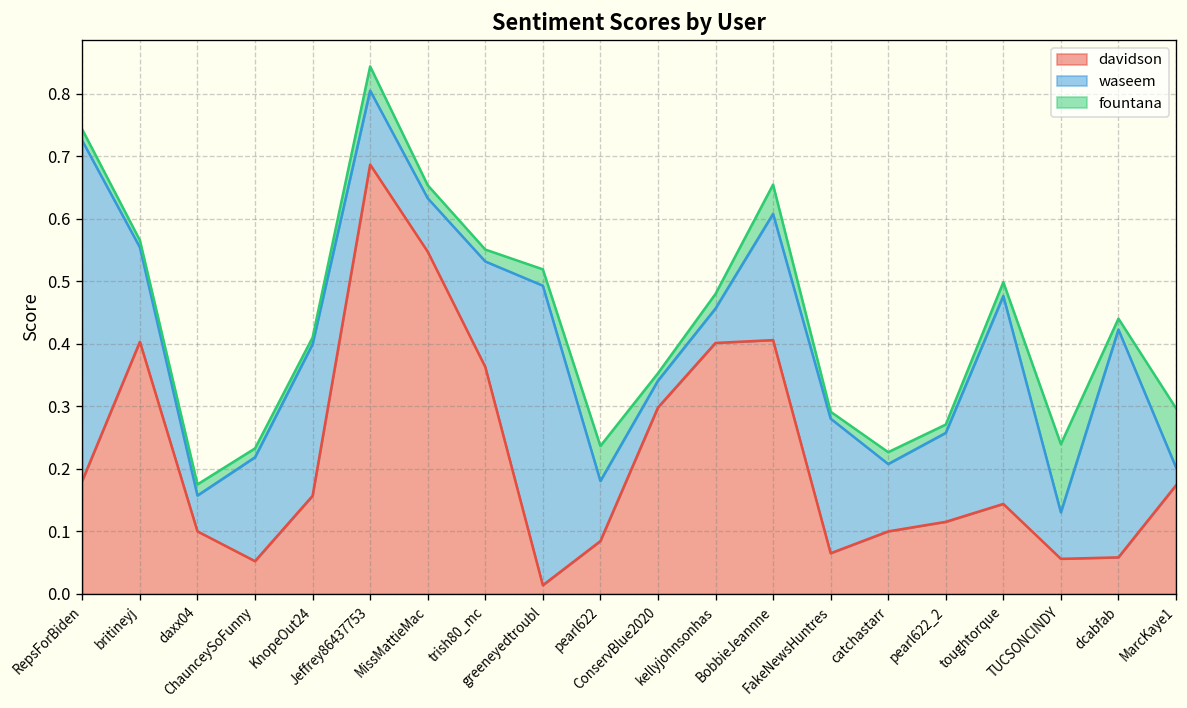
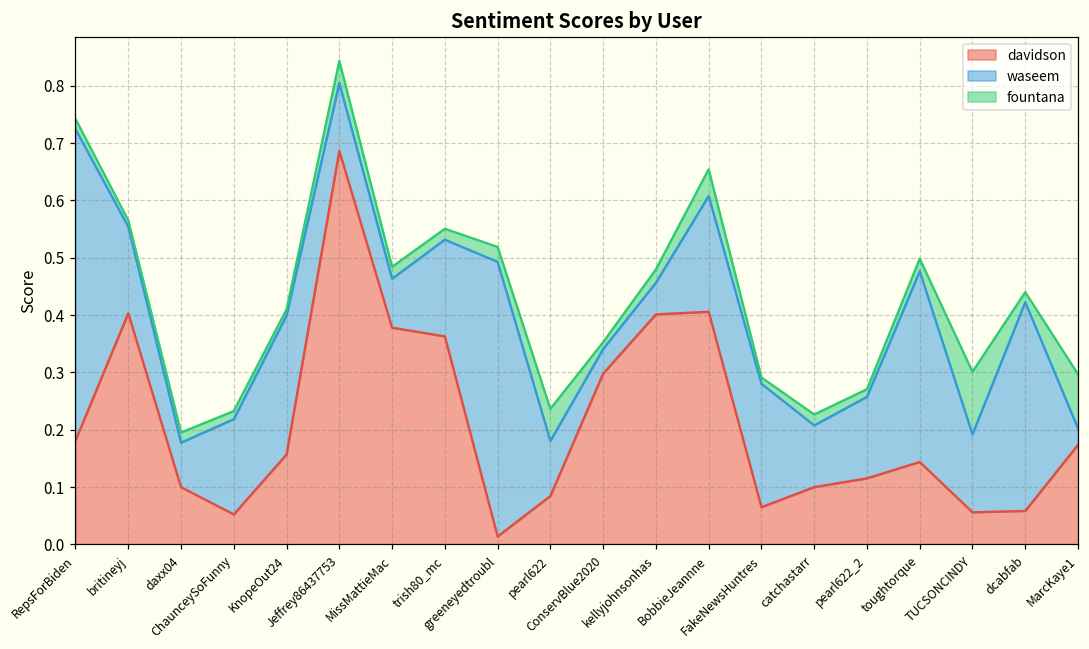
  {
    "davidson": {
      "RepsForBiden": 0.18,
      "britineyj": 0.40,
      "daxx04": 0.10,
      "ChaunceySoFunny": 0.05,
      "KnopeOut24": 0.16,
      "Jeffrey86437753": 0.69,
-     "MissMattieMac": 0.55,
+     "MissMattieMac": 0.38,
      "trish80_mc": 0.36,
      "greeneyedtroubl": 0.01,
      "pearl622": 0.08,
      "ConservBlue2020": 0.30,
      "kellyjohnsonhas": 0.40,
      "BobbieJeannne": 0.41,
      "FakeNewsHuntres": 0.07,
      "catchastarr": 0.10,
      "pearl622_2": 0.12,
      "toughtorque": 0.14,
      "TUCSONCINDY": 0.06,
      "dcabfab": 0.06,
      "MarcKaye1": 0.17
    },
    "waseem": {
      "RepsForBiden": 0.54,
      "britineyj": 0.15,
-     "daxx04": 0.06,
+     "daxx04": 0.08,
      "ChaunceySoFunny": 0.17,
      "KnopeOut24": 0.24,
      "Jeffrey86437753": 0.12,
      "MissMattieMac": 0.09,
      "trish80_mc": 0.17,
      "greeneyedtroubl": 0.48,
      "pearl622": 0.10,
      "ConservBlue2020": 0.04,
      "kellyjohnsonhas": 0.06,
      "BobbieJeannne": 0.20,
      "FakeNewsHuntres": 0.22,
      "catchastarr": 0.11,
      "pearl622_2": 0.14,
      "toughtorque": 0.33,
-     "TUCSONCINDY": 0.07,
+     "TUCSONCINDY": 0.14,
      "dcabfab": 0.36,
      "MarcKaye1": 0.03
    },
    "fountana": {
      "RepsForBiden": 0.02,
      "britineyj": 0.01,
      "daxx04": 0.02,
      "ChaunceySoFunny": 0.01,
      "KnopeOut24": 0.01,
      "Jeffrey86437753": 0.04,
      "MissMattieMac": 0.02,
      "trish80_mc": 0.02,
      "greeneyedtroubl": 0.03,
      "pearl622": 0.06,
      "ConservBlue2020": 0.01,
      "kellyjohnsonhas": 0.02,
      "BobbieJeannne": 0.05,
      "FakeNewsHuntres": 0.01,
      "catchastarr": 0.02,
      "pearl622_2": 0.01,
      "toughtorque": 0.02,
      "TUCSONCINDY": 0.11,
      "dcabfab": 0.02,
      "MarcKaye1": 0.09
    }
  }
